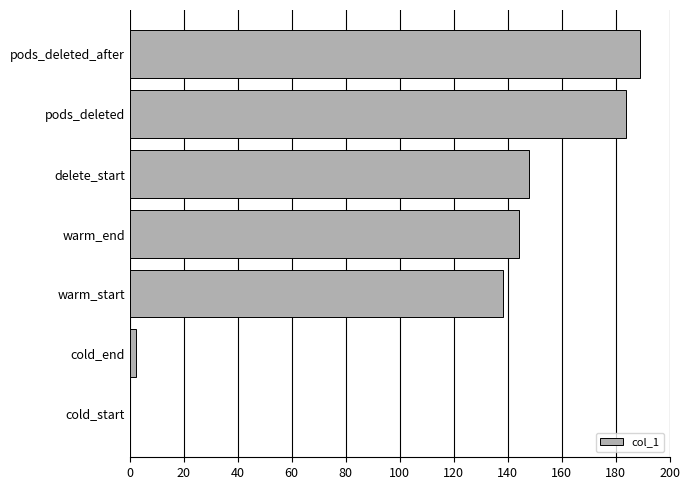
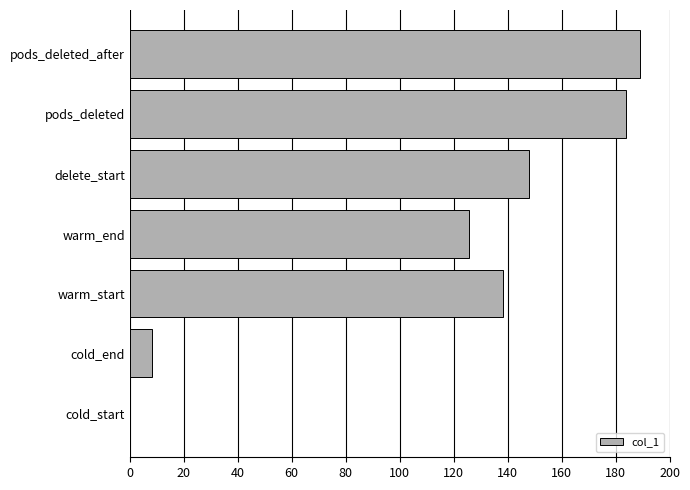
  {
    "pods_deleted_after": 189,
    "pods_deleted": 184,
    "delete_start": 148,
-   "warm_end": 144,
+   "warm_end": 126,
    "warm_start": 138,
-   "cold_end": 2,
+   "cold_end": 8,
    "cold_start": 0
  }
